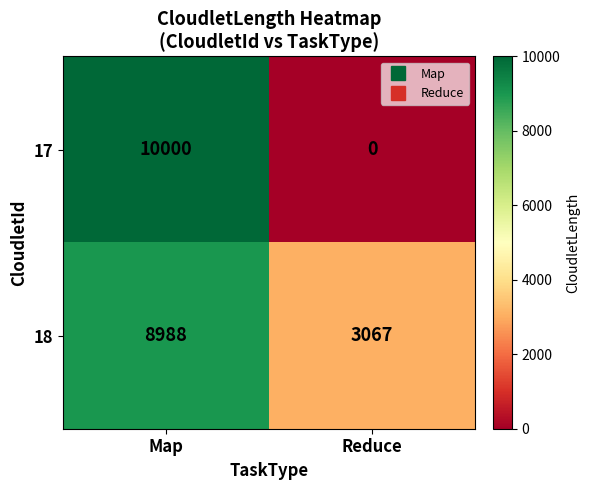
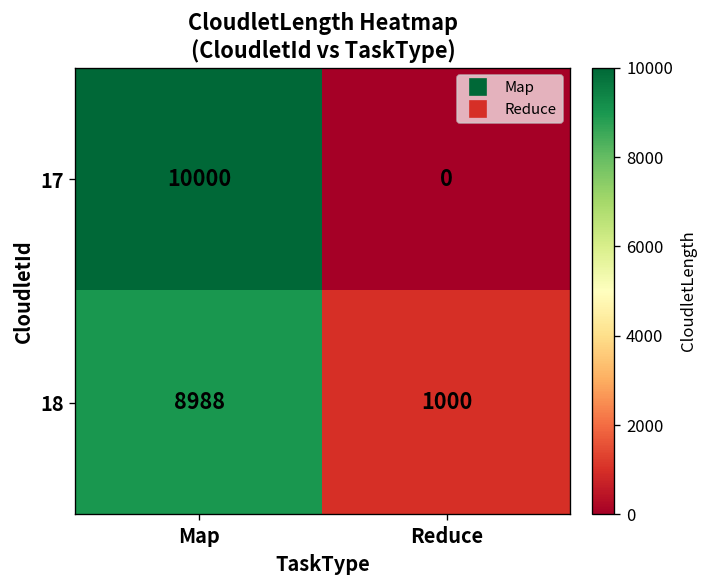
  {
    "17": {
      "Map": 10000,
      "Reduce": 0
    },
    "18": {
      "Map": 8988,
-     "Reduce": 3067
+     "Reduce": 1000
    }
  }
